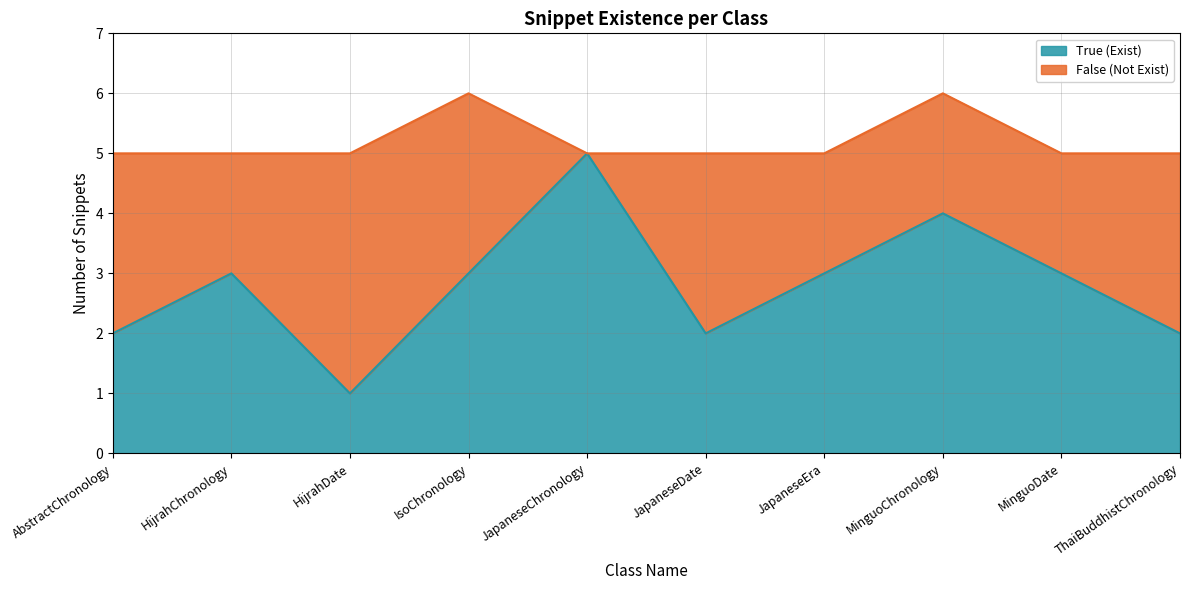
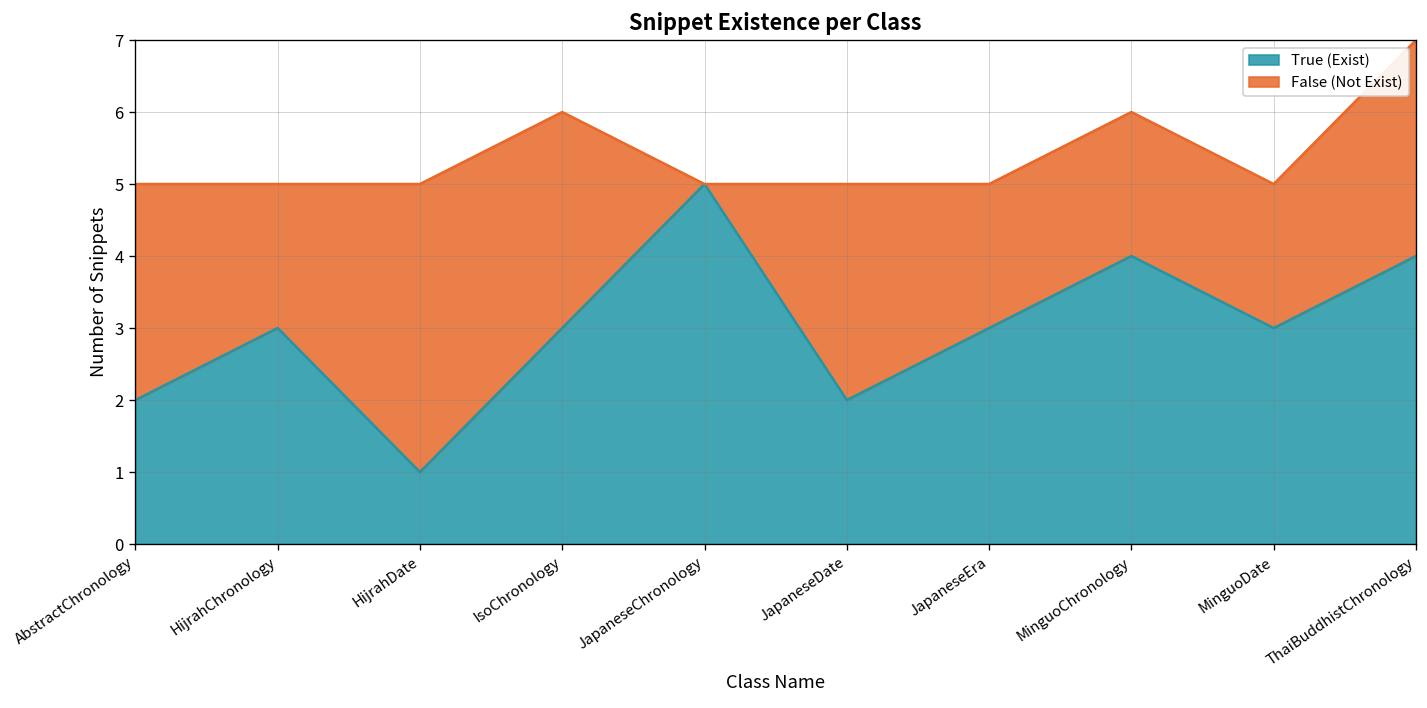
  {
    "True (Exist)": {
      "AbstractChronology": 2,
      "HijrahChronology": 3,
      "HijrahDate": 1,
      "IsoChronology": 3,
      "JapaneseDate": 2,
      "JapaneseEra": 3,
      "MinguoChronology": 4,
      "MinguoDate": 3,
-     "ThaiBuddhistChronology": 2
+     "ThaiBuddhistChronology": 4
    },
    "False (Not Exist)": {
      "AbstractChronology": 3,
      "HijrahChronology": 2,
      "HijrahDate": 4,
      "IsoChronology": 3,
      "JapaneseDate": 3,
      "JapaneseEra": 2,
      "MinguoChronology": 2,
      "MinguoDate": 2,
      "ThaiBuddhistChronology": 3
    }
  }
